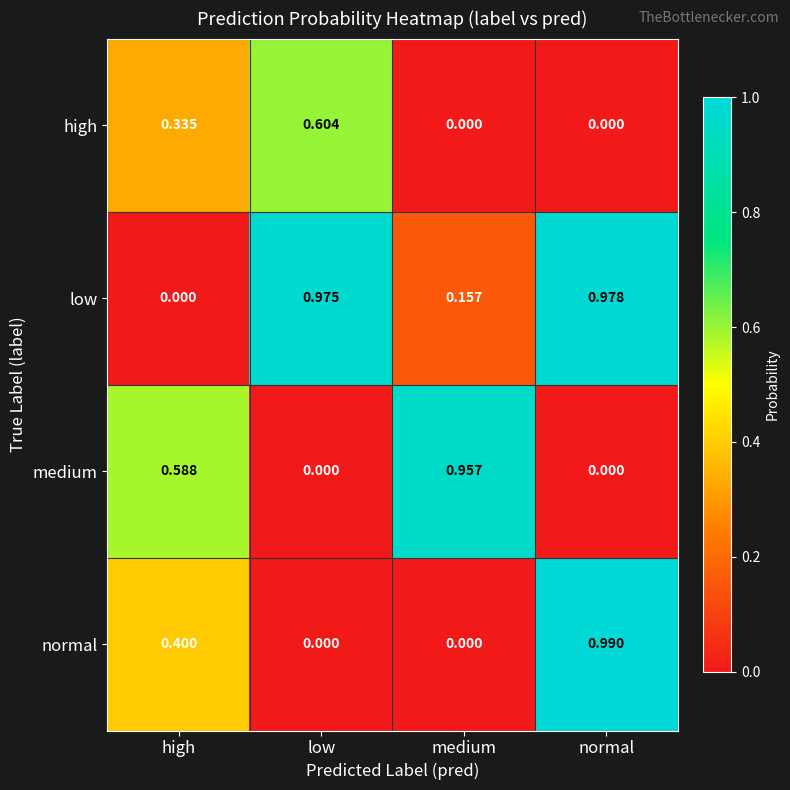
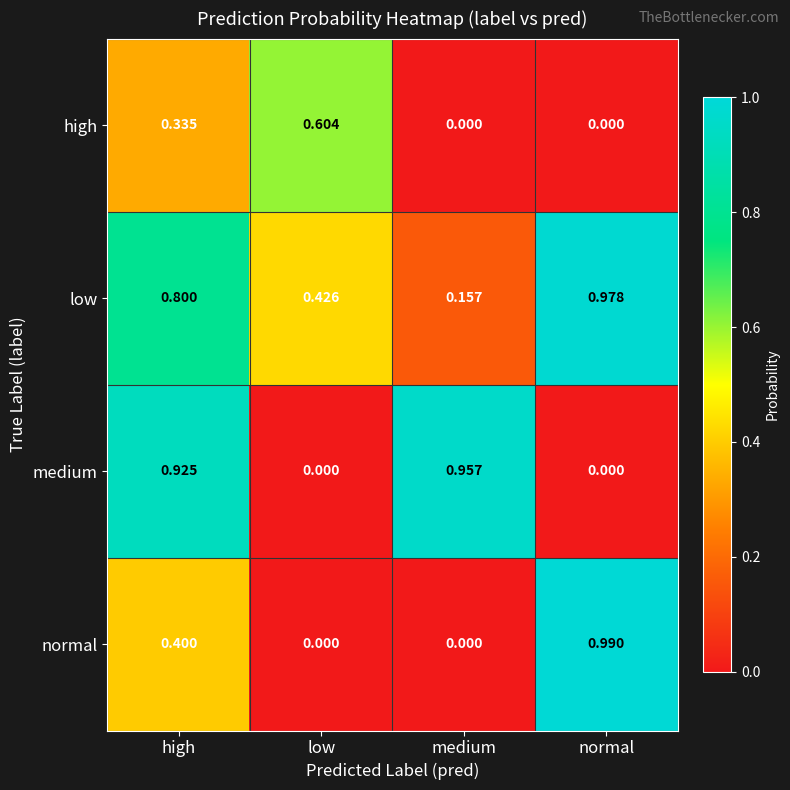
  {
    "high": {
      "high": 0.335,
      "low": 0.604,
      "medium": 0.000,
      "normal": 0.000
    },
    "low": {
-     "high": 0.000,
-     "low": 0.975,
+     "high": 0.800,
+     "low": 0.426,
      "medium": 0.157,
      "normal": 0.978
    },
    "medium": {
-     "high": 0.588,
+     "high": 0.925,
      "low": 0.000,
      "medium": 0.957,
      "normal": 0.000
    },
    "normal": {
      "high": 0.400,
      "low": 0.000,
      "medium": 0.000,
      "normal": 0.990
    }
  }
